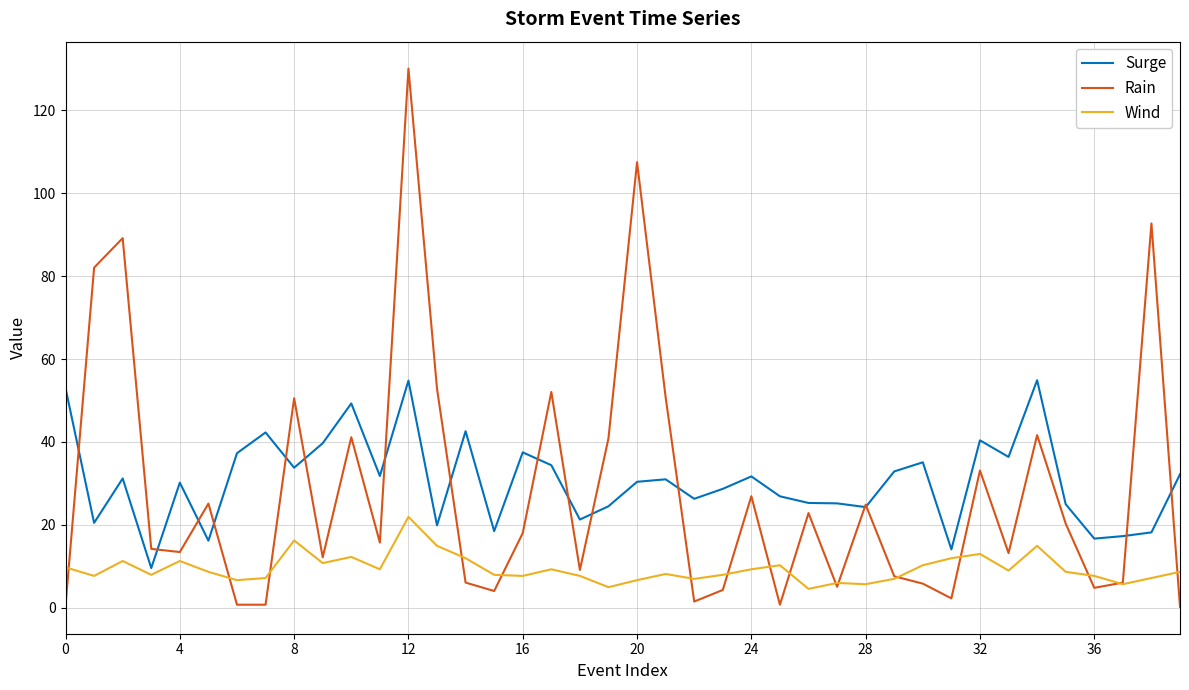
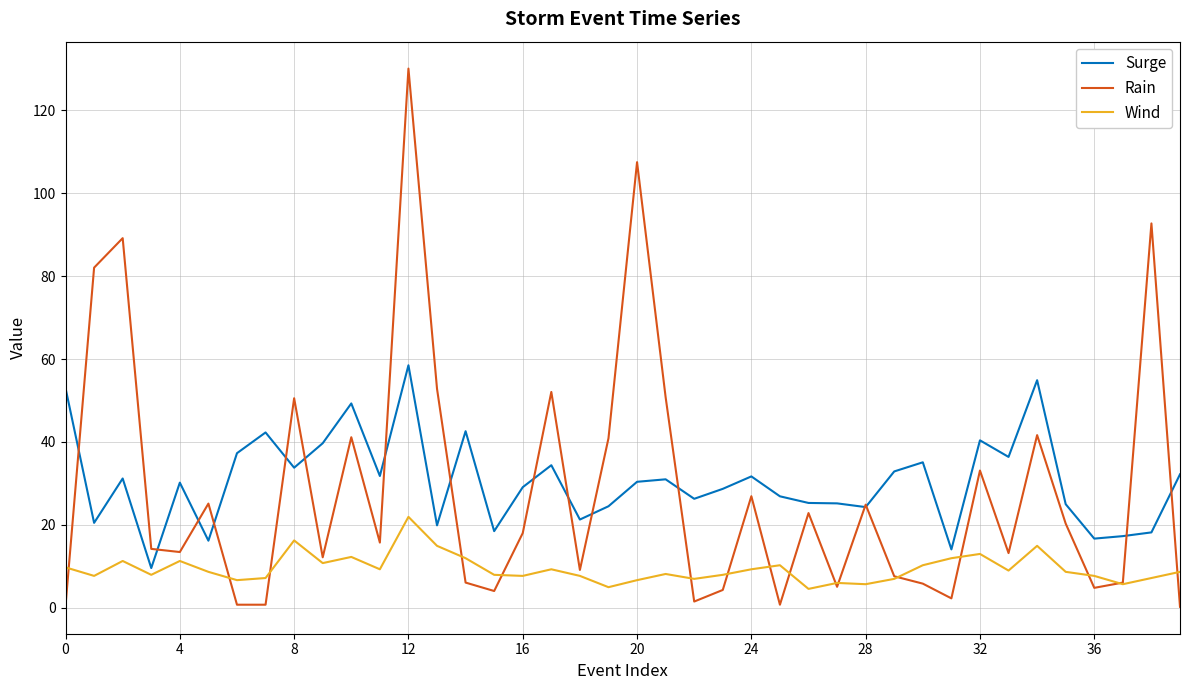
  {
    "Surge": {
      "0": 53,
      "4": 30,
      "8": 34,
-     "12": 55,
-     "16": 38,
+     "12": 59,
+     "16": 29,
      "20": 30,
      "24": 32,
      "32": 40,
      "36": 17
    },
    "Rain": {
      "0": 1,
      "4": 13,
      "8": 51,
      "12": 130,
      "16": 18,
      "20": 107,
      "24": 27,
      "32": 33,
      "36": 5
    },
    "Wind": {
      "0": 10,
      "4": 11,
      "8": 16,
      "12": 22,
      "16": 8,
      "20": 7,
      "24": 9,
      "28": 6,
      "32": 13,
      "36": 8
    }
  }
